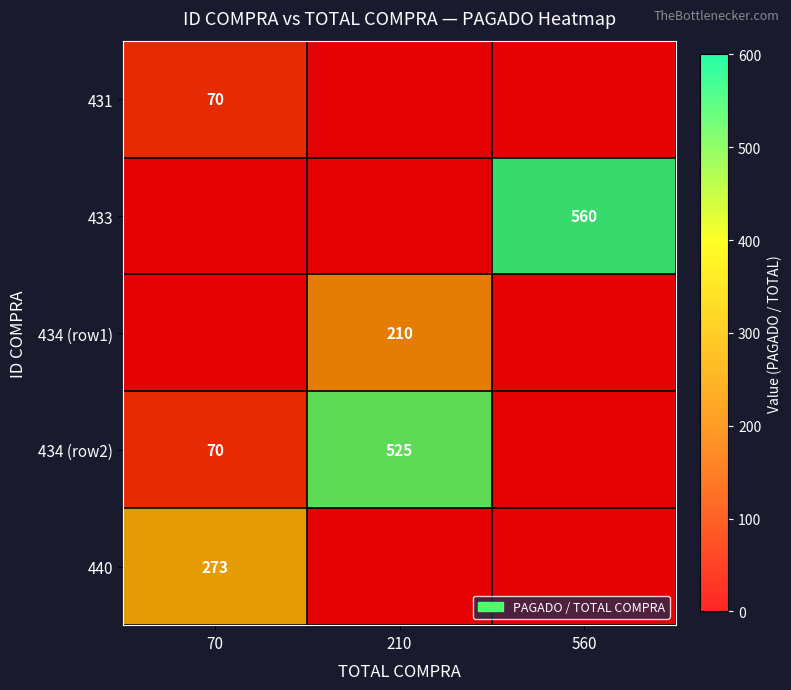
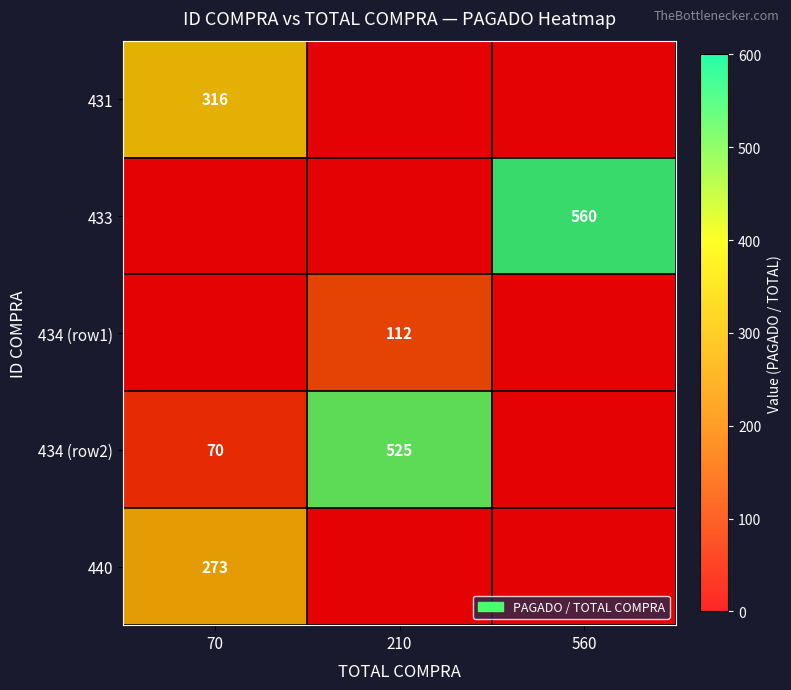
  {
    "431": {
-     "70": 70
+     "70": 316
    },
    "433": {
      "560": 560
    },
    "434 (row1)": {
-     "210": 210
+     "210": 112
    },
    "434 (row2)": {
      "70": 70,
      "210": 525
    },
    "440": {
      "70": 273
    }
  }
